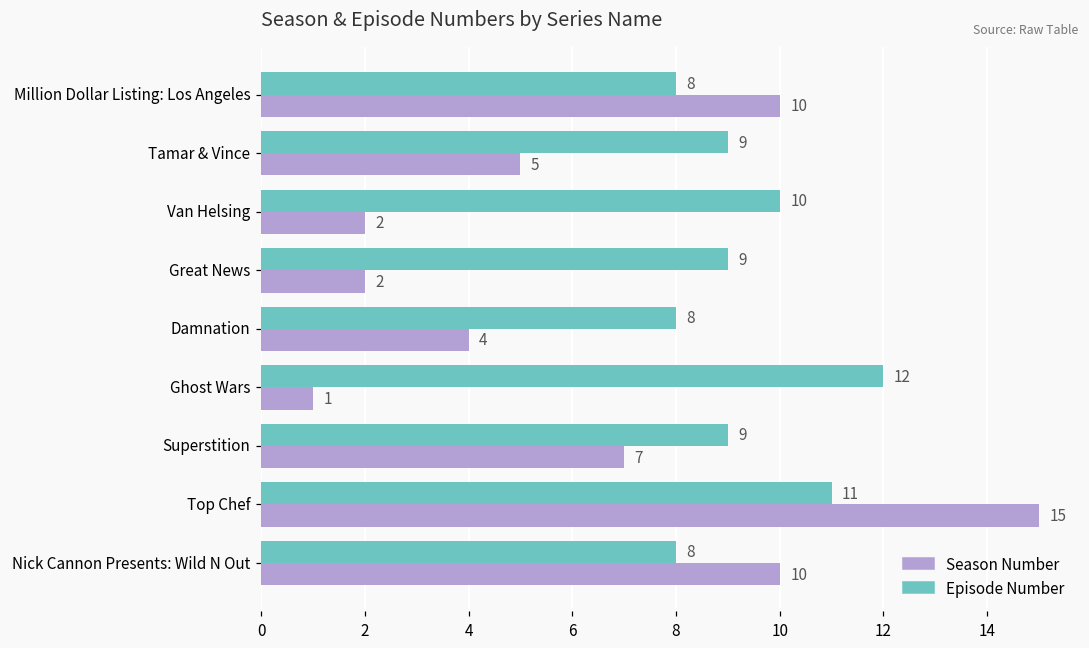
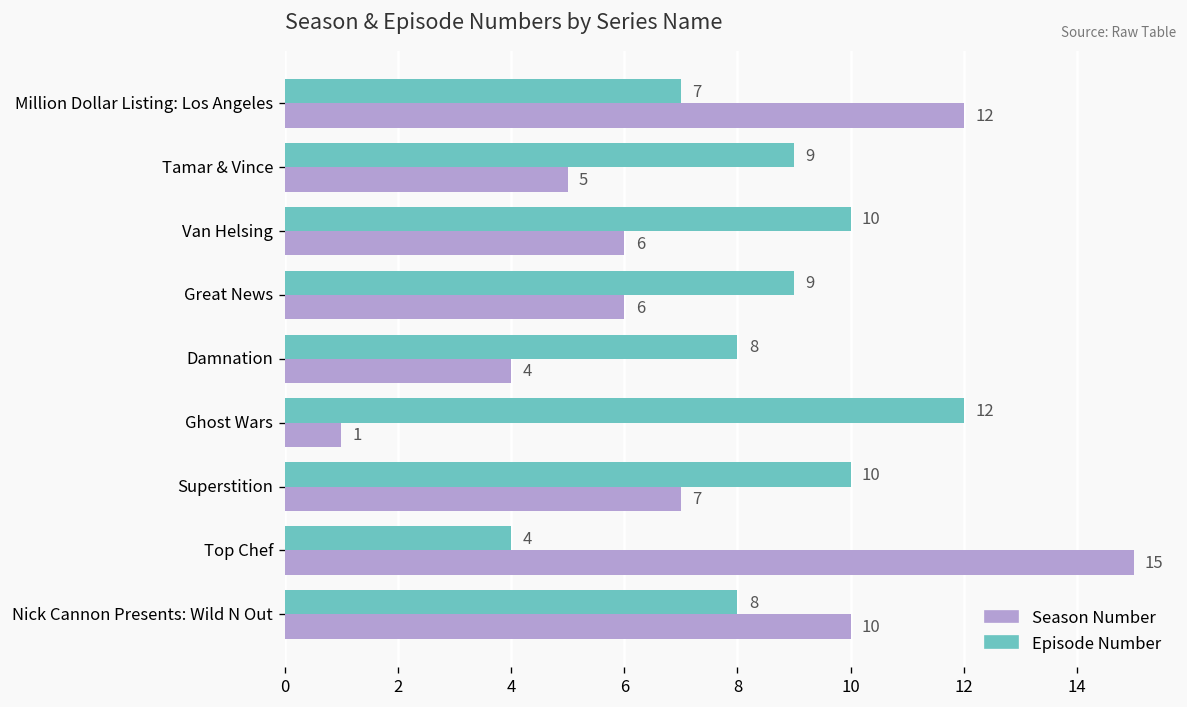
  {
    "Season Number": {
-     "Million Dollar Listing: Los Angeles": 10,
+     "Million Dollar Listing: Los Angeles": 12,
      "Tamar & Vince": 5,
-     "Van Helsing": 2,
-     "Great News": 2,
+     "Van Helsing": 6,
+     "Great News": 6,
      "Damnation": 4,
      "Ghost Wars": 1,
      "Superstition": 7,
      "Top Chef": 15,
      "Nick Cannon Presents: Wild N Out": 10
    },
    "Episode Number": {
-     "Million Dollar Listing: Los Angeles": 8,
+     "Million Dollar Listing: Los Angeles": 7,
      "Tamar & Vince": 9,
      "Van Helsing": 10,
      "Great News": 9,
      "Damnation": 8,
      "Ghost Wars": 12,
-     "Superstition": 9,
-     "Top Chef": 11,
+     "Superstition": 10,
+     "Top Chef": 4,
      "Nick Cannon Presents: Wild N Out": 8
    }
  }
